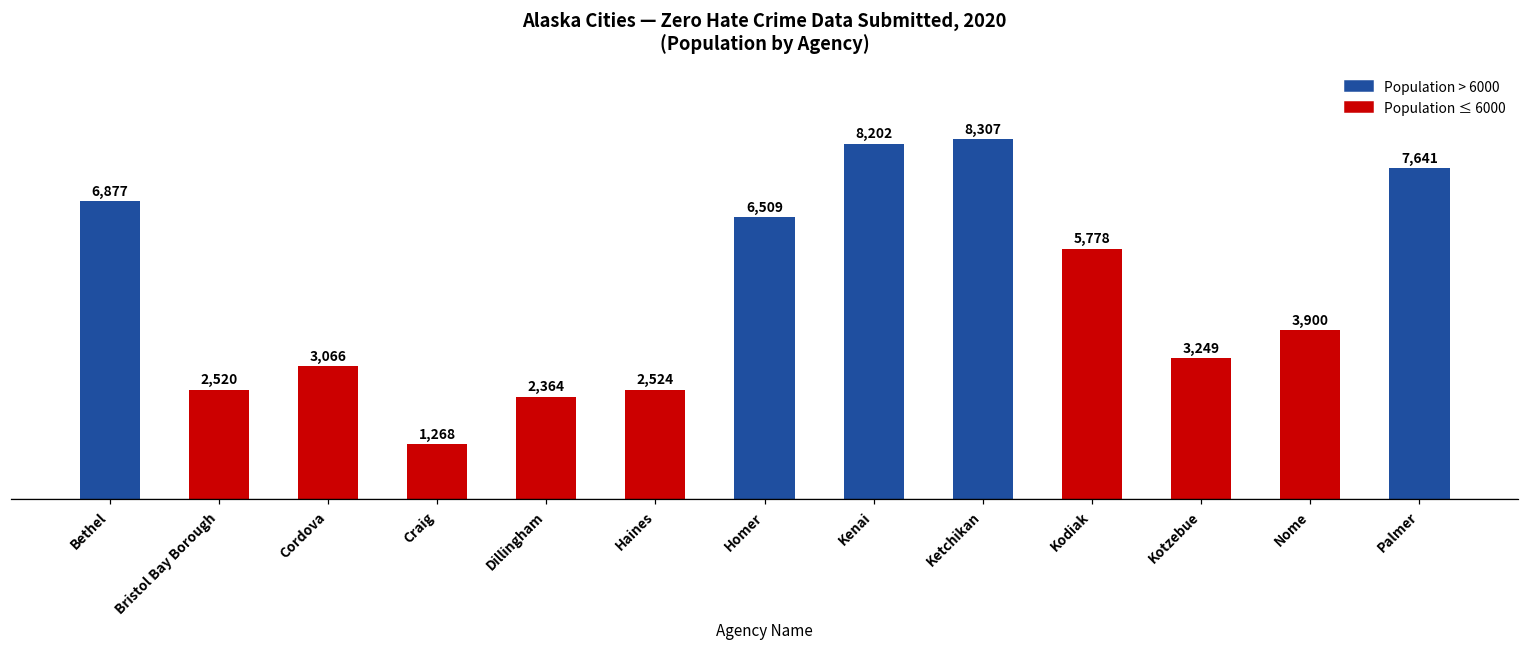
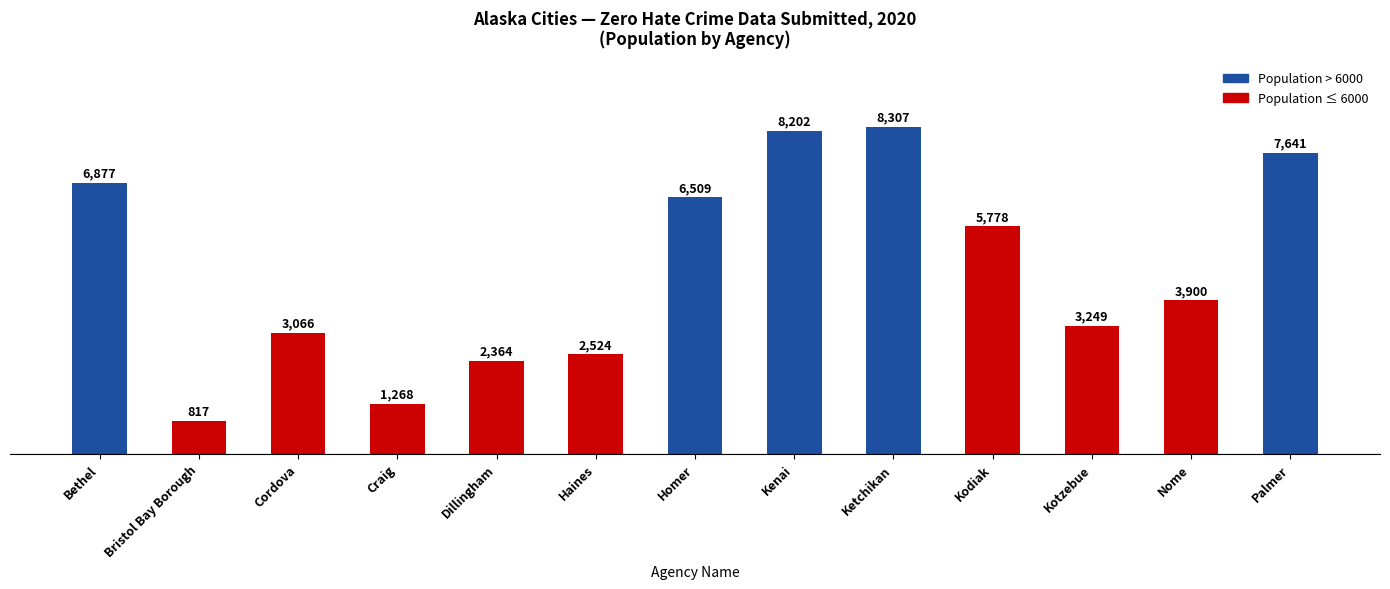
  {
    "Bethel": "6,877",
-   "Bristol Bay Borough": "2,520",
+   "Bristol Bay Borough": "817",
    "Cordova": "3,066",
    "Craig": "1,268",
    "Dillingham": "2,364",
    "Haines": "2,524",
    "Homer": "6,509",
    "Kenai": "8,202",
    "Ketchikan": "8,307",
    "Kodiak": "5,778",
    "Kotzebue": "3,249",
    "Nome": "3,900",
    "Palmer": "7,641"
  }
